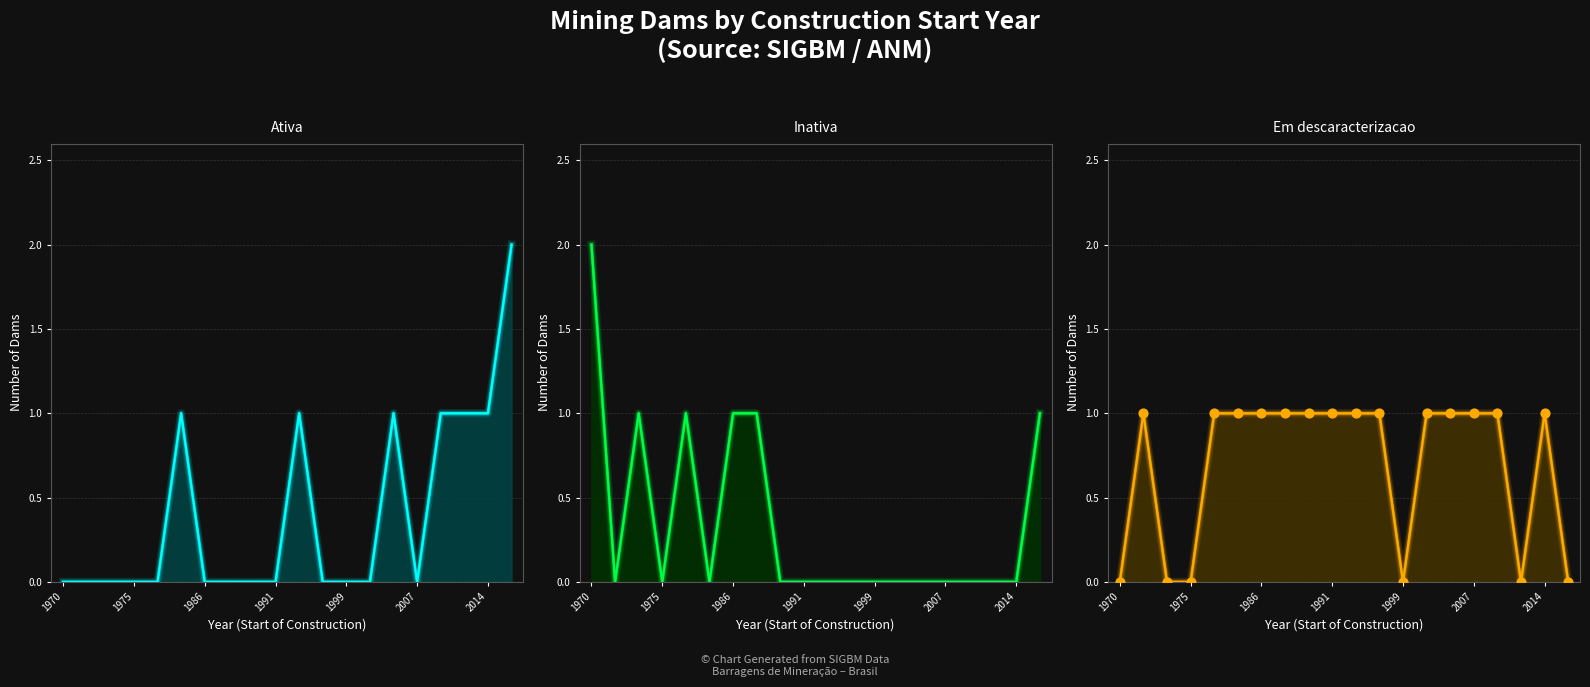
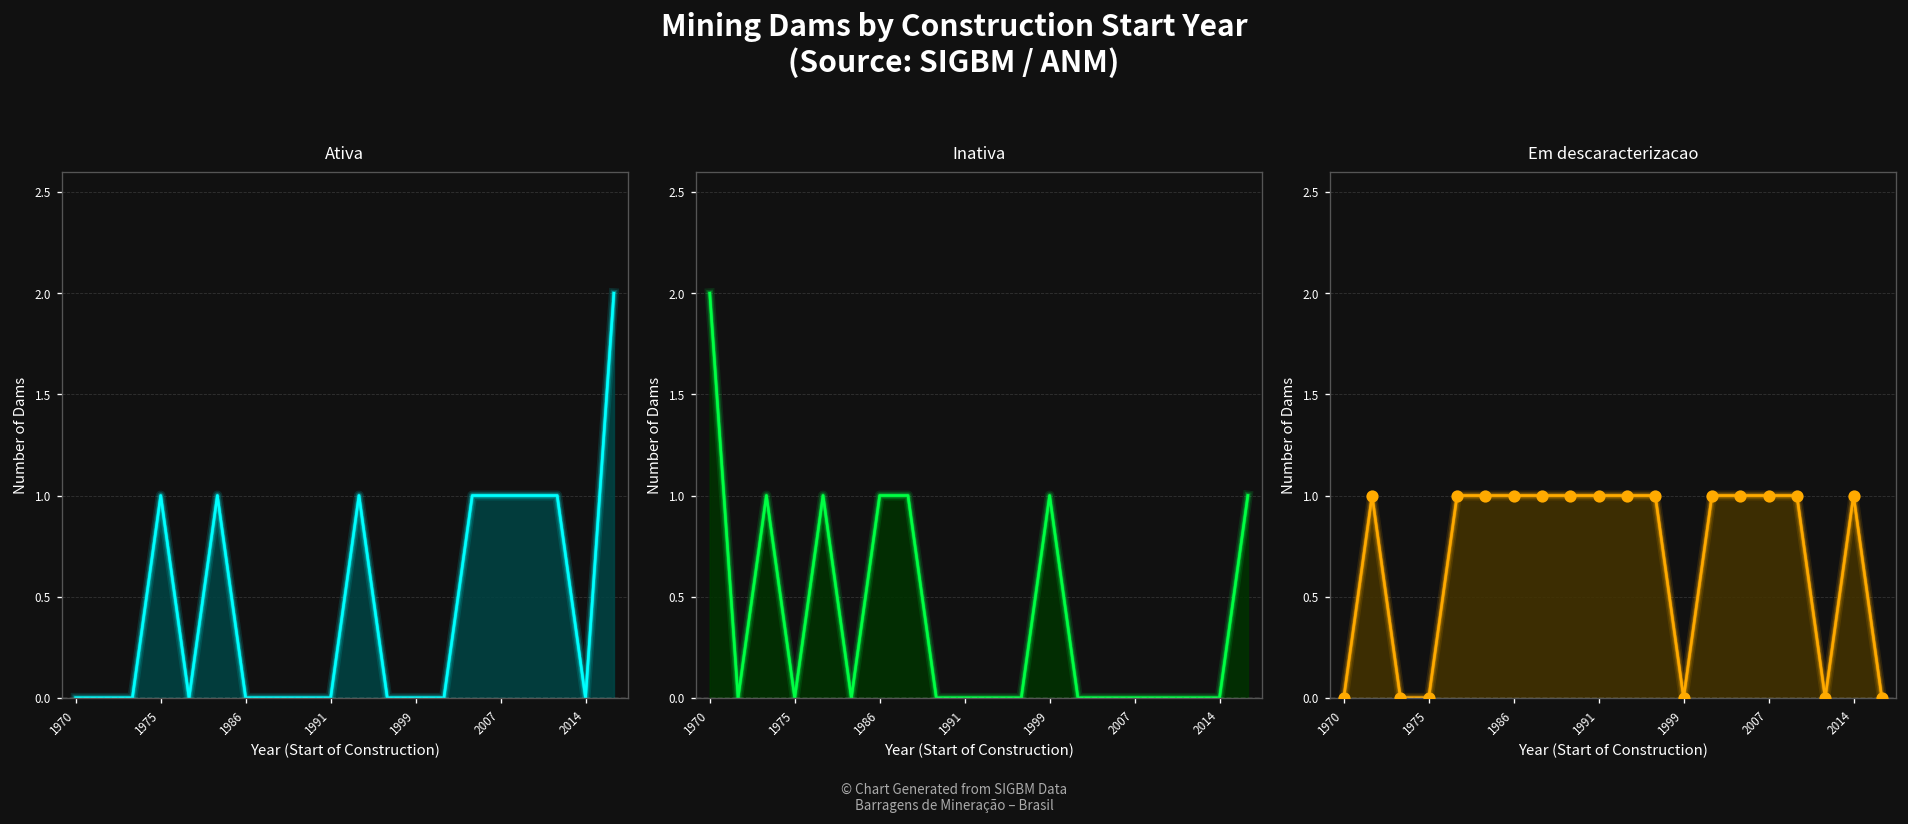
  {
    "Ativa": {
      "1970": 0,
-     "1975": 0,
+     "1975": 1,
      "1986": 0,
      "1991": 0,
      "1999": 0,
-     "2007": 0,
-     "2014": 1
+     "2007": 1,
+     "2014": 0
    },
    "Inativa": {
      "1970": 2,
      "1975": 0,
      "1986": 1,
      "1991": 0,
-     "1999": 0,
+     "1999": 1,
      "2007": 0,
      "2014": 0
    },
    "Em descaracterizacao": {
      "1970": 0.00,
      "1975": 0.00,
      "1986": 1.00,
      "1991": 1.00,
      "1999": 0.00,
      "2007": 1.00,
      "2014": 1.00
    }
  }
